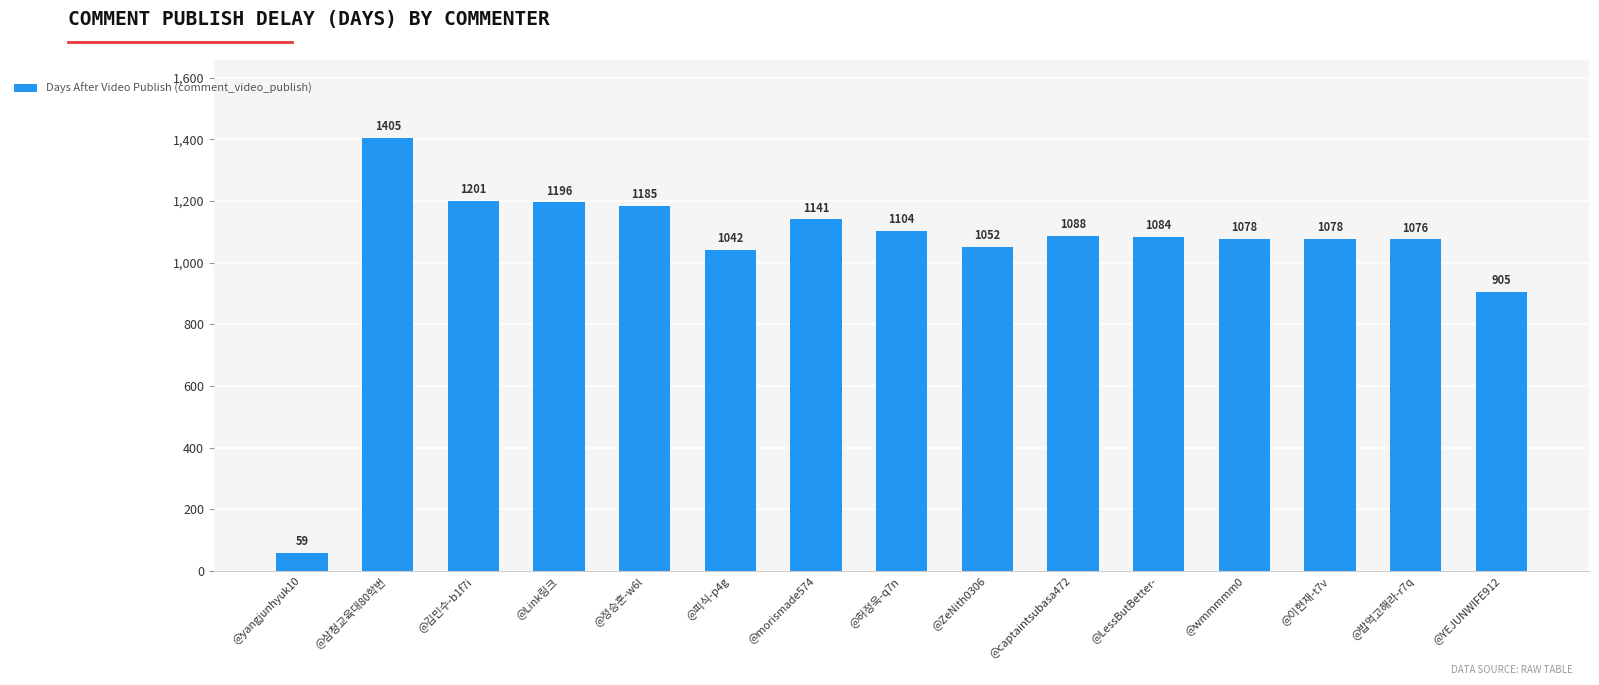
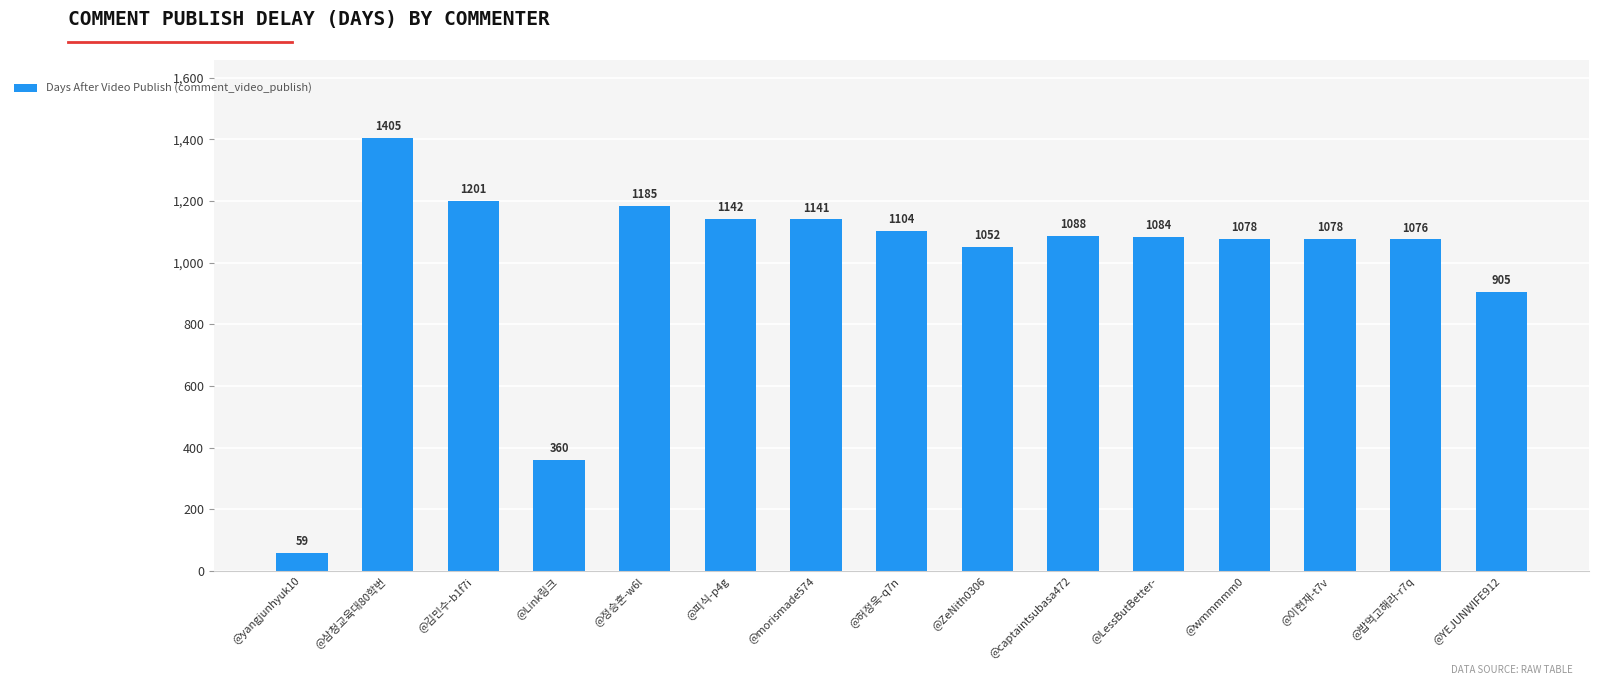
  {
    "@yangjunhyuk10": 59,
    "@삼청교육대80학번": 1405,
    "@김민수-b1f7i": 1201,
-   "@Link링크": 1196,
+   "@Link링크": 360,
    "@정승훈-w6l": 1185,
-   "@피식-p4g": 1042,
+   "@피식-p4g": 1142,
    "@morismade574": 1141,
    "@허정욱-q7n": 1104,
    "@ZeNith0306": 1052,
    "@captaintsubasa472": 1088,
    "@LessButBetter-": 1084,
    "@wmmmmm0": 1078,
    "@이현재-t7v": 1078,
    "@밥먹고해라-r7q": 1076,
    "@YEJUNWIFE912": 905
  }
